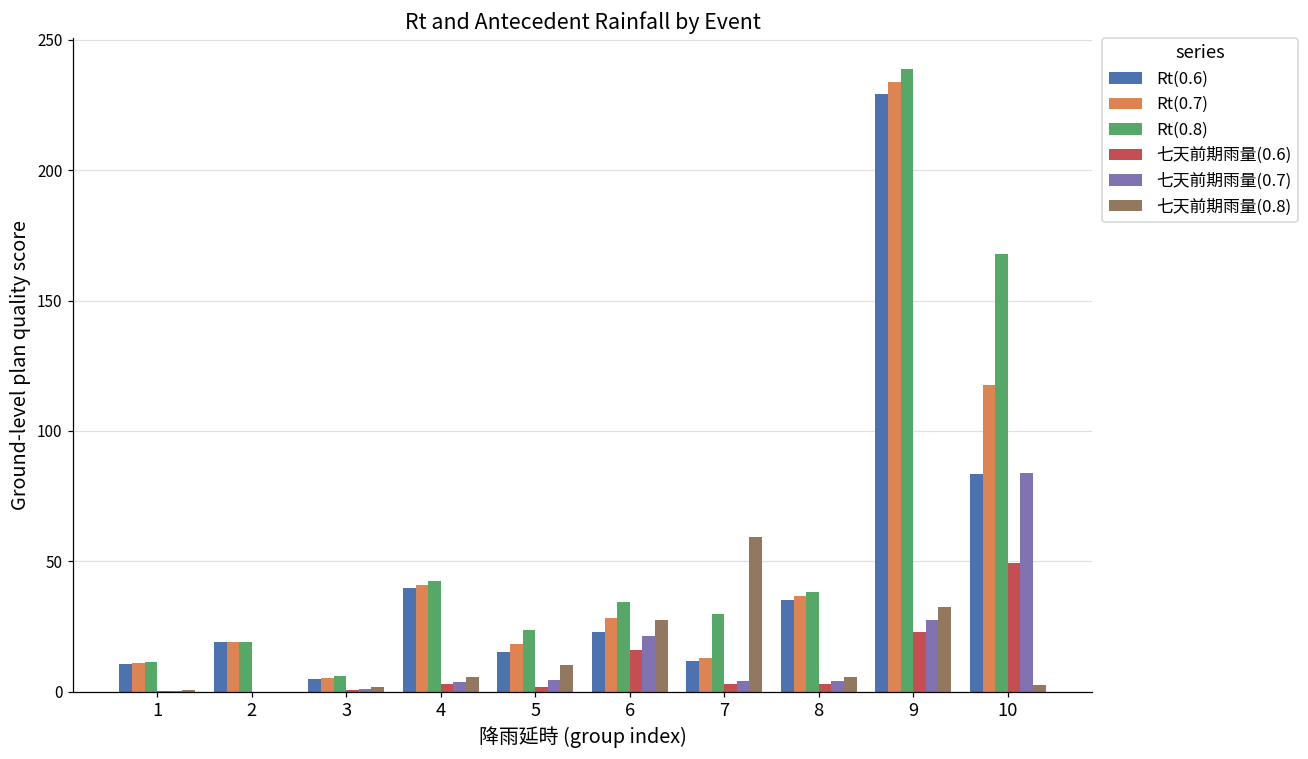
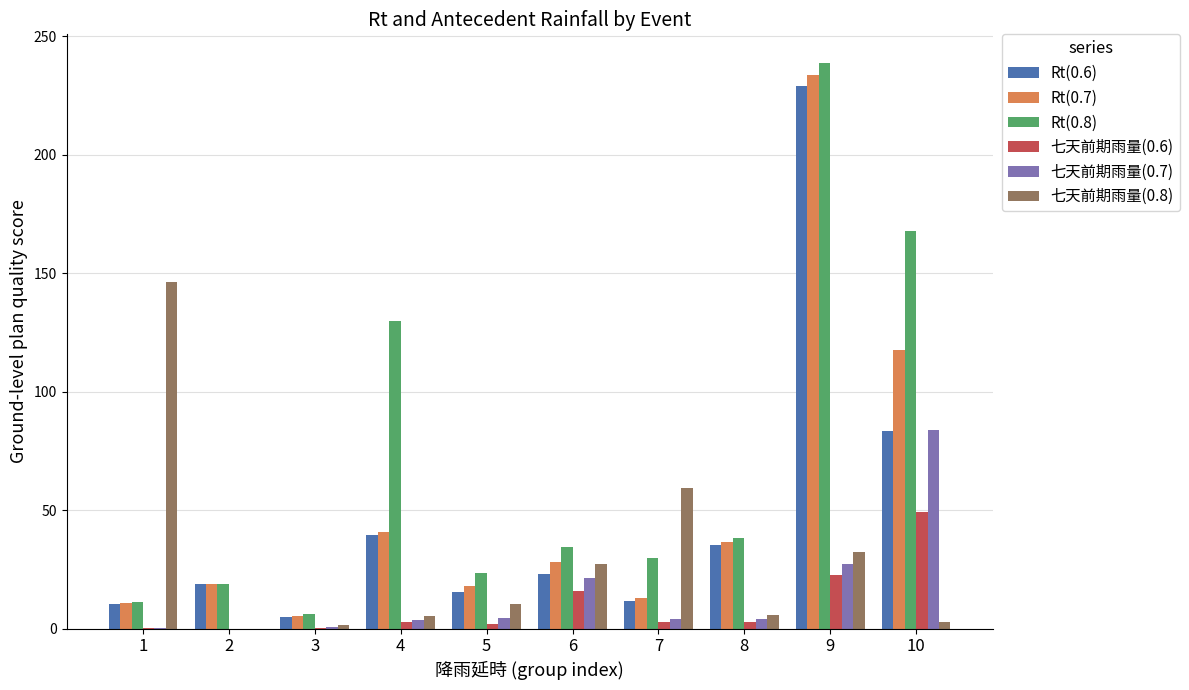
  {
    "Rt(0.8)": {
      "1": 11,
      "2": 19,
      "3": 6,
-     "4": 43,
+     "4": 130,
      "5": 24,
      "6": 34,
      "7": 30,
      "8": 38,
      "9": 239,
      "10": 168
    },
    "七天前期雨量(0.8)": {
-     "1": 1,
+     "1": 146,
      "2": 0,
      "3": 2,
      "4": 6,
      "5": 10,
      "6": 27,
      "7": 59,
      "8": 6,
      "9": 32,
      "10": 3
    }
  }
